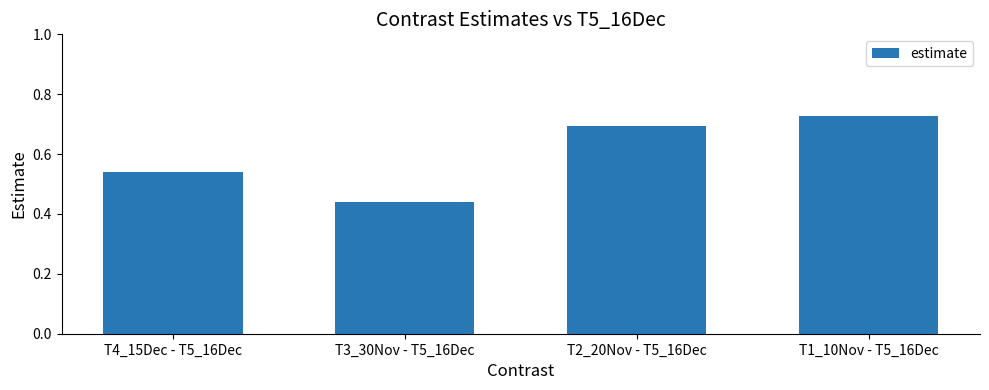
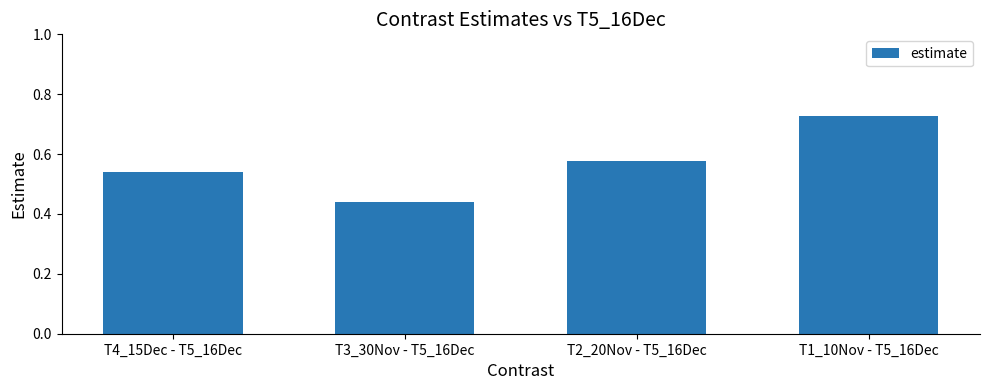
  {
    "T4_15Dec - T5_16Dec": 0.54,
    "T3_30Nov - T5_16Dec": 0.44,
-   "T2_20Nov - T5_16Dec": 0.69,
+   "T2_20Nov - T5_16Dec": 0.58,
    "T1_10Nov - T5_16Dec": 0.73
  }
